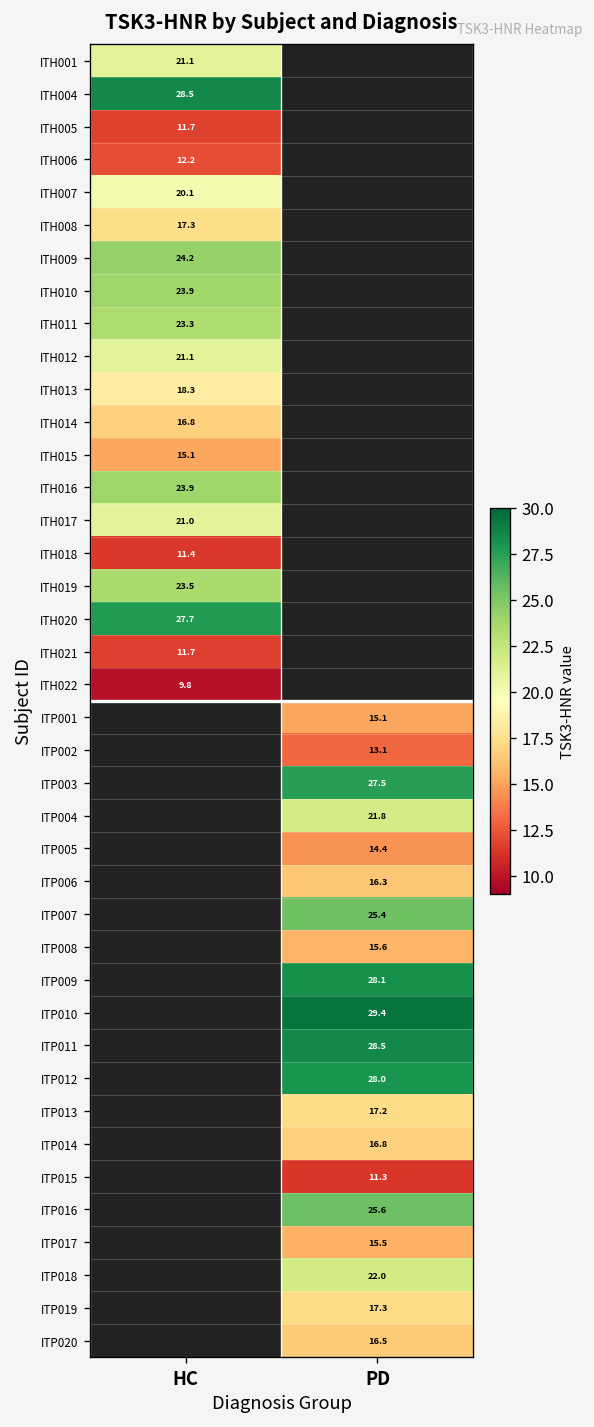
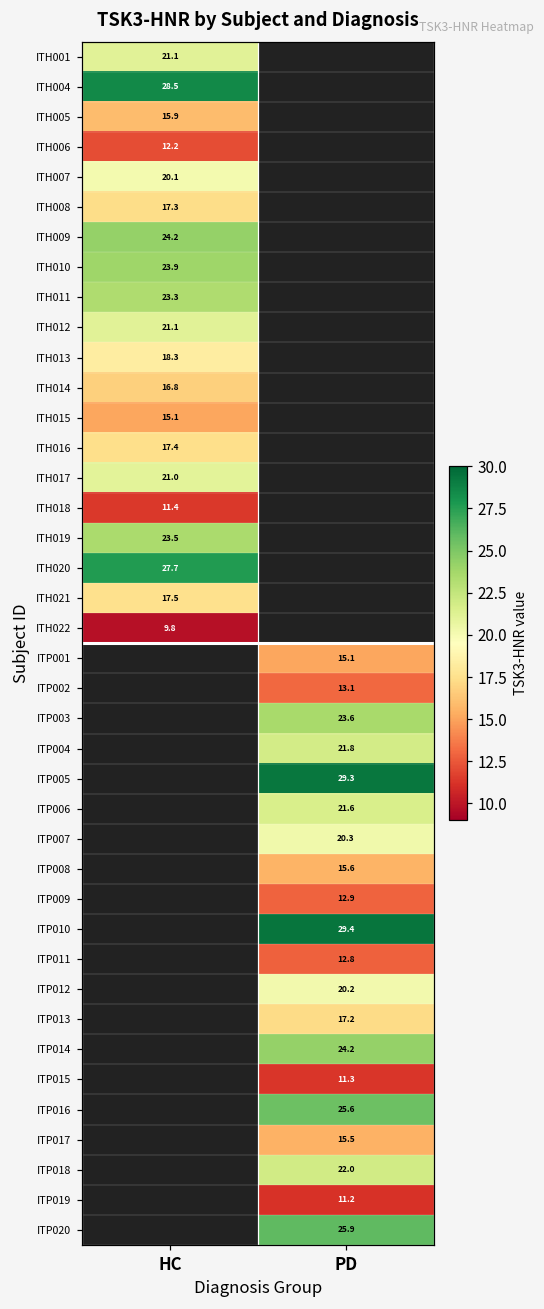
  {
    "ITH001": {
      "HC": 21.1
    },
    "ITH004": {
      "HC": 28.5
    },
    "ITH005": {
-     "HC": 11.7
+     "HC": 15.9
    },
    "ITH006": {
      "HC": 12.2
    },
    "ITH007": {
      "HC": 20.1
    },
    "ITH008": {
      "HC": 17.3
    },
    "ITH009": {
      "HC": 24.2
    },
    "ITH010": {
      "HC": 23.9
    },
    "ITH011": {
      "HC": 23.3
    },
    "ITH012": {
      "HC": 21.1
    },
    "ITH013": {
      "HC": 18.3
    },
    "ITH014": {
      "HC": 16.8
    },
    "ITH015": {
      "HC": 15.1
    },
    "ITH016": {
-     "HC": 23.9
+     "HC": 17.4
    },
    "ITH017": {
      "HC": 21.0
    },
    "ITH018": {
      "HC": 11.4
    },
    "ITH019": {
      "HC": 23.5
    },
    "ITH020": {
      "HC": 27.7
    },
    "ITH021": {
-     "HC": 11.7
+     "HC": 17.5
    },
    "ITH022": {
      "HC": 9.8
    },
    "ITP001": {
      "PD": 15.1
    },
    "ITP002": {
      "PD": 13.1
    },
    "ITP003": {
-     "PD": 27.5
+     "PD": 23.6
    },
    "ITP004": {
      "PD": 21.8
    },
    "ITP005": {
-     "PD": 14.4
+     "PD": 29.3
    },
    "ITP006": {
-     "PD": 16.3
+     "PD": 21.6
    },
    "ITP007": {
-     "PD": 25.4
+     "PD": 20.3
    },
    "ITP008": {
      "PD": 15.6
    },
    "ITP009": {
-     "PD": 28.1
+     "PD": 12.9
    },
    "ITP010": {
      "PD": 29.4
    },
    "ITP011": {
-     "PD": 28.5
+     "PD": 12.8
    },
    "ITP012": {
-     "PD": 28.0
+     "PD": 20.2
    },
    "ITP013": {
      "PD": 17.2
    },
    "ITP014": {
-     "PD": 16.8
+     "PD": 24.2
    },
    "ITP015": {
      "PD": 11.3
    },
    "ITP016": {
      "PD": 25.6
    },
    "ITP017": {
      "PD": 15.5
    },
    "ITP018": {
      "PD": 22.0
    },
    "ITP019": {
-     "PD": 17.3
+     "PD": 11.2
    },
    "ITP020": {
-     "PD": 16.5
+     "PD": 25.9
    }
  }
